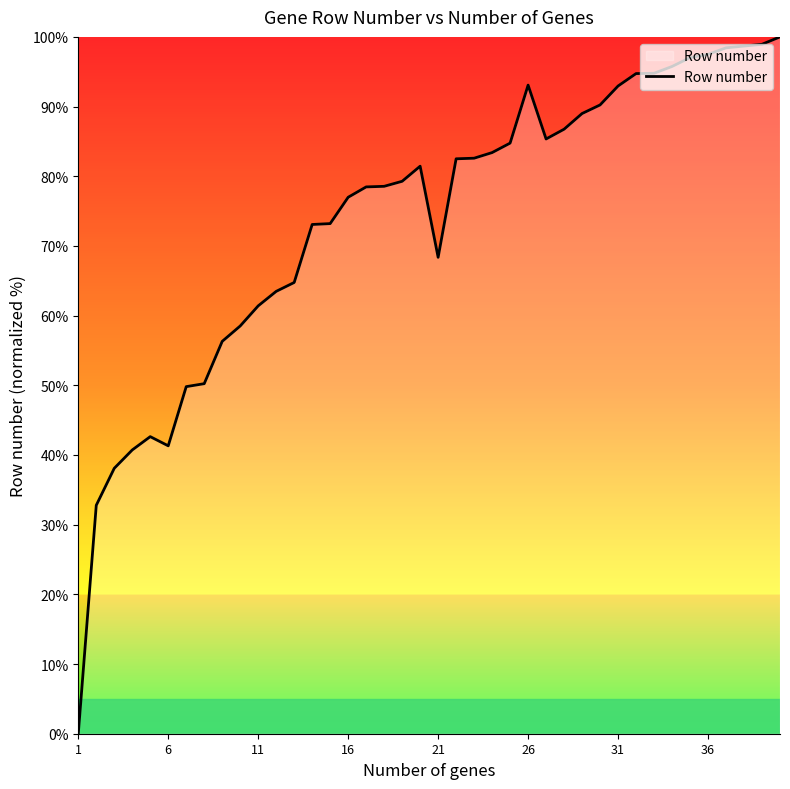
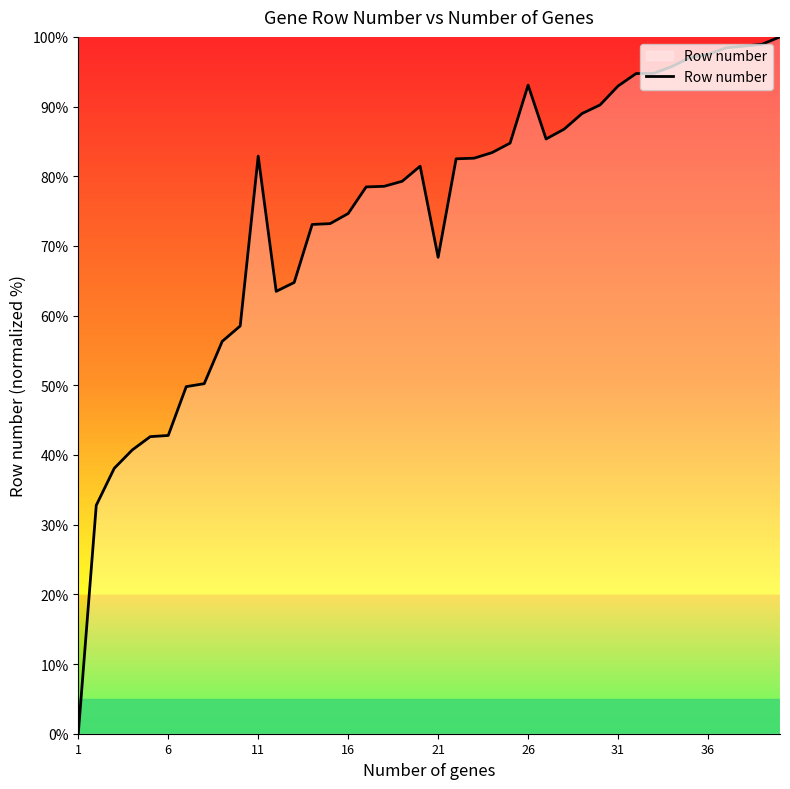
  {
-   "6": "41%",
-   "11": "61%",
-   "16": "77%",
+   "6": "43%",
+   "11": "83%",
+   "16": "75%",
    "21": "68%",
    "26": "93%",
    "31": "93%"
  }
